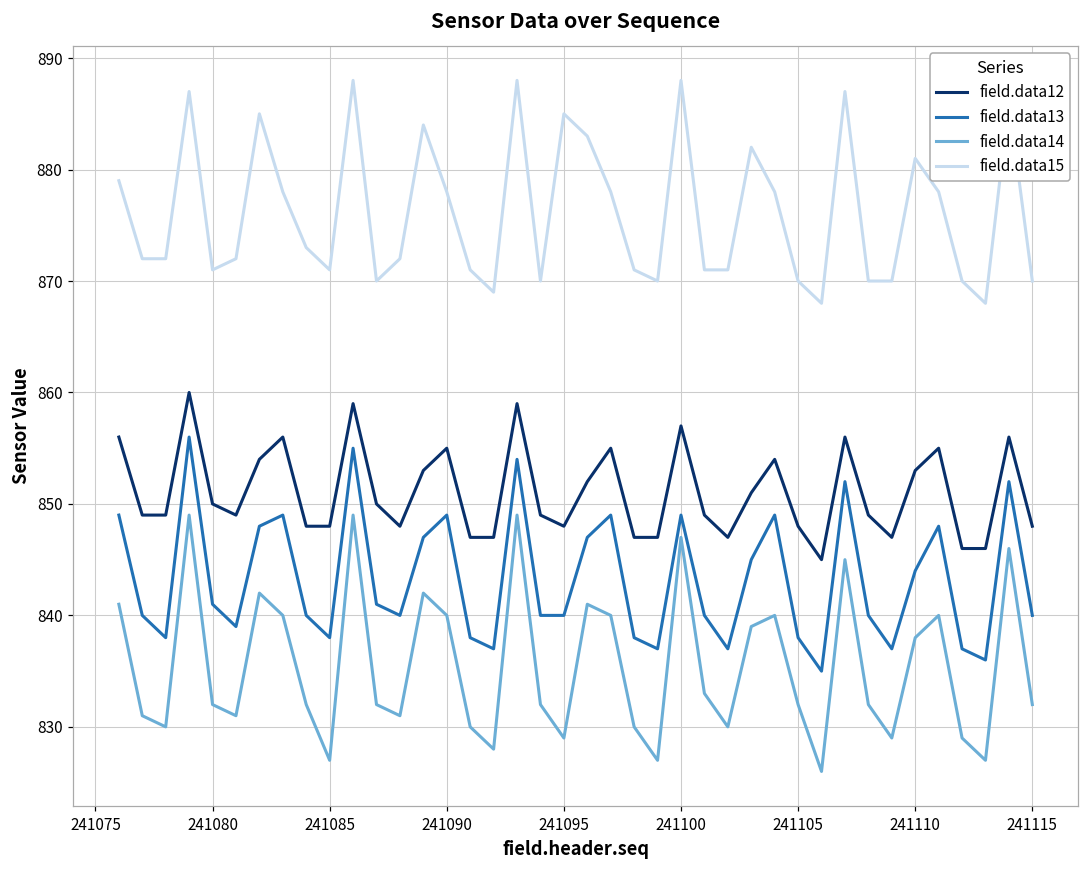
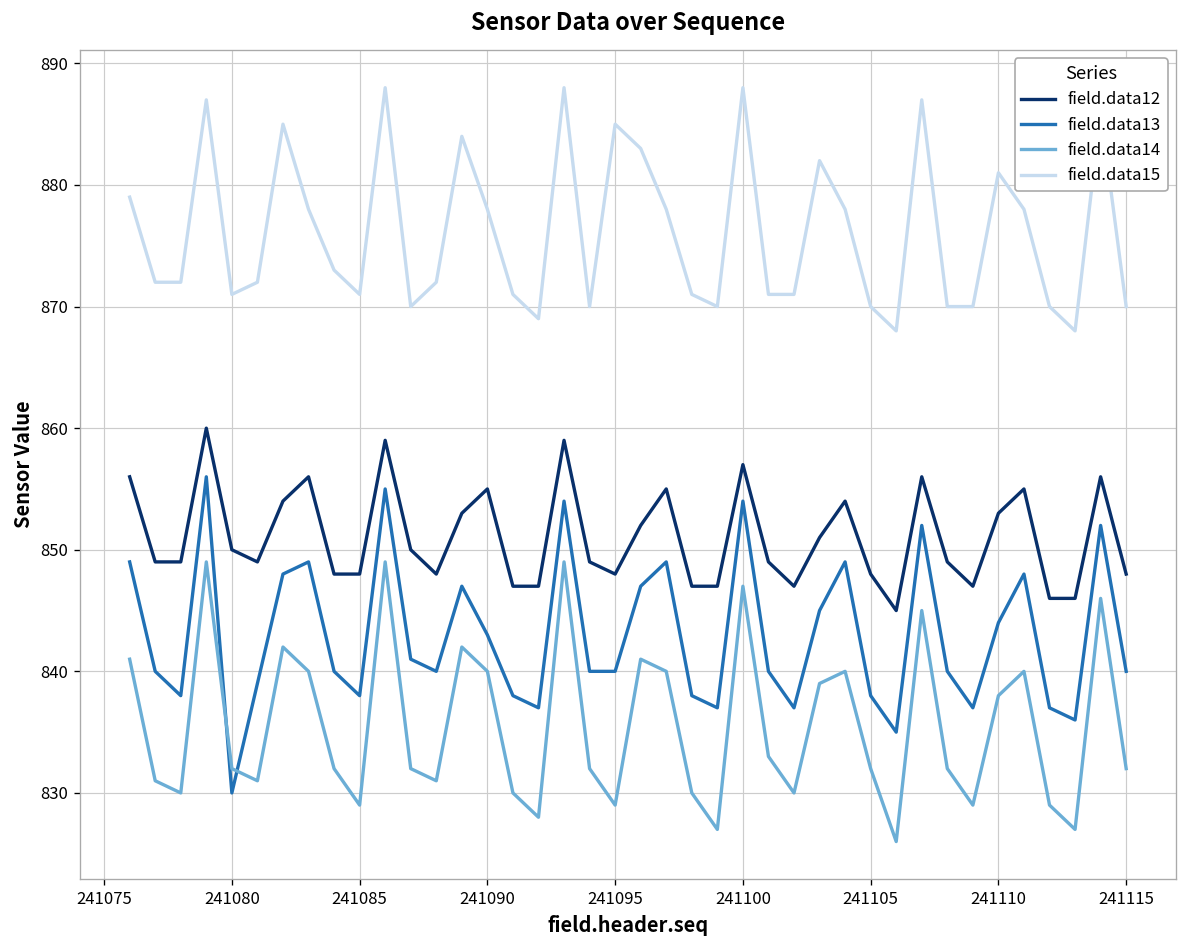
  {
    "field.data12": {
      "241080": 850,
      "241085": 848,
      "241090": 855,
      "241095": 848,
      "241100": 857,
      "241105": 848,
      "241110": 853,
      "241115": 848
    },
    "field.data13": {
-     "241080": 841,
+     "241080": 830,
      "241085": 838,
-     "241090": 849,
+     "241090": 843,
      "241095": 840,
-     "241100": 849,
+     "241100": 854,
      "241105": 838,
      "241110": 844,
      "241115": 840
    },
    "field.data14": {
      "241080": 832,
-     "241085": 827,
+     "241085": 829,
      "241090": 840,
      "241095": 829,
      "241100": 847,
      "241105": 832,
      "241110": 838,
      "241115": 832
    },
    "field.data15": {
      "241080": 871,
      "241085": 871,
      "241090": 878,
      "241095": 885,
      "241100": 888,
      "241105": 870,
      "241110": 881,
      "241115": 870
    }
  }
